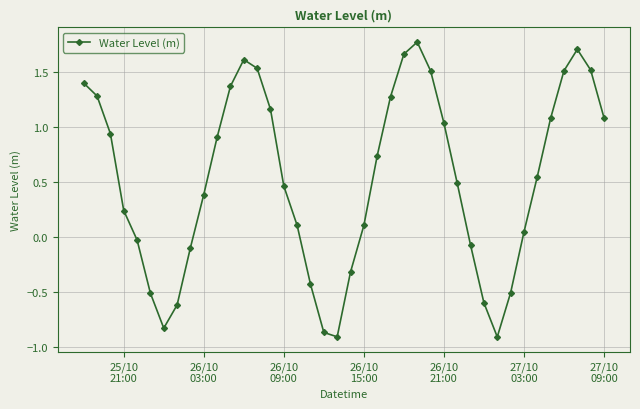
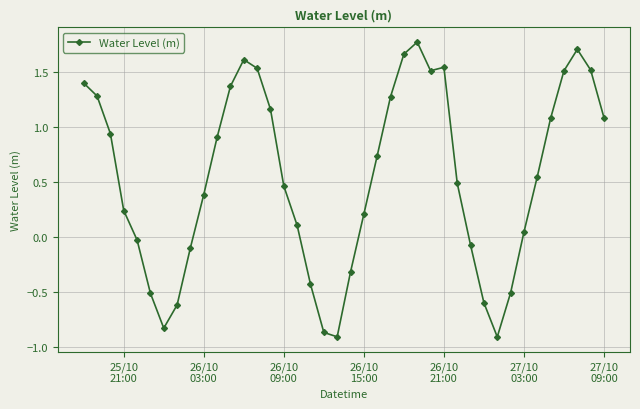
  {
    "25/10 21:00": 0.24,
    "26/10 03:00": 0.39,
    "26/10 09:00": 0.47,
-   "26/10 15:00": 0.11,
-   "26/10 21:00": 1.04,
+   "26/10 15:00": 0.21,
+   "26/10 21:00": 1.55,
    "27/10 03:00": 0.05,
    "27/10 09:00": 1.09
  }
